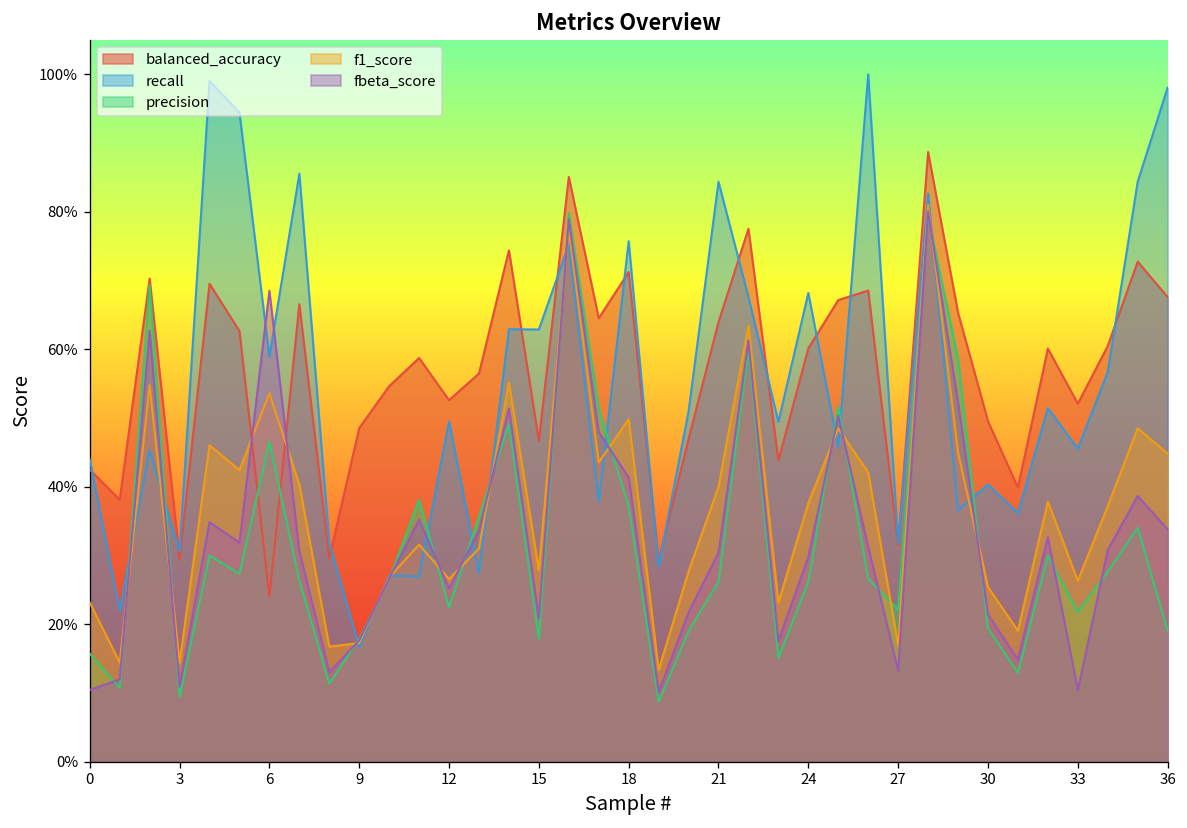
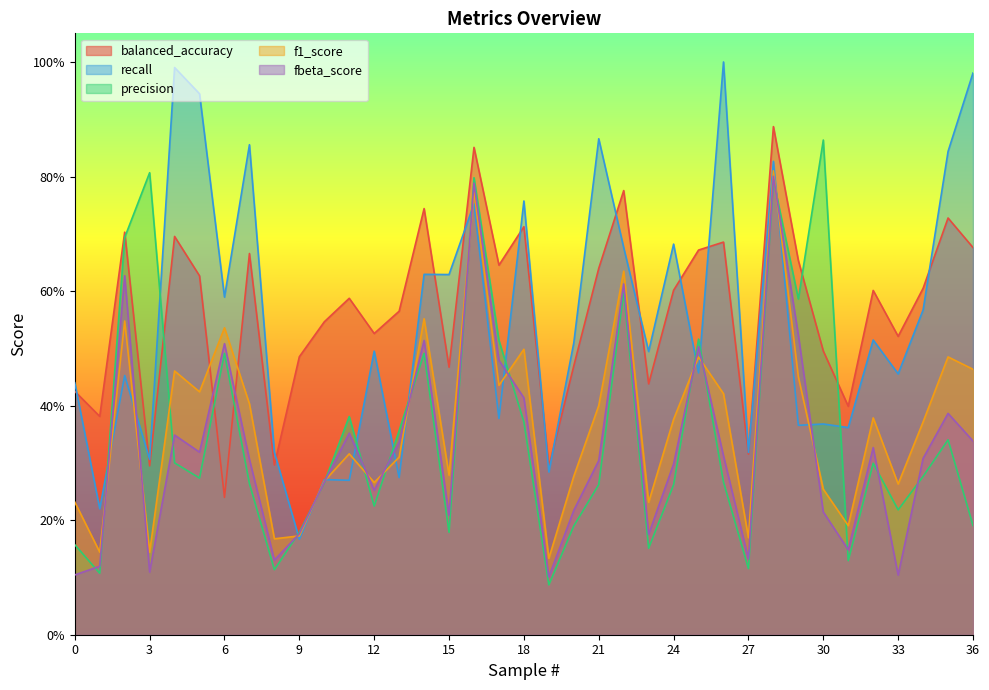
  {
    "balanced_accuracy": {
      "0": "43%",
      "3": "29%",
      "6": "24%",
      "9": "49%",
      "12": "53%",
      "15": "47%",
      "18": "71%",
      "21": "64%",
      "24": "60%",
      "30": "50%",
      "33": "52%",
      "36": "68%"
    },
    "recall": {
      "0": "44%",
      "3": "31%",
      "6": "59%",
      "9": "17%",
      "12": "50%",
      "15": "63%",
      "18": "76%",
-     "21": "84%",
+     "21": "87%",
      "24": "68%",
-     "30": "40%",
+     "30": "37%",
      "33": "46%",
      "36": "98%"
    },
    "precision": {
      "0": "16%",
-     "3": "9%",
-     "6": "47%",
+     "3": "81%",
+     "6": "49%",
      "12": "22%",
      "15": "18%",
      "18": "37%",
      "21": "26%",
      "24": "26%",
-     "27": "22%",
-     "30": "19%",
+     "27": "12%",
+     "30": "86%",
      "33": "22%",
      "36": "19%"
    },
    "f1_score": {
      "0": "23%",
      "3": "14%",
      "6": "54%",
      "12": "27%",
      "15": "28%",
      "18": "50%",
      "21": "40%",
      "24": "38%",
      "27": "17%",
      "30": "25%",
      "33": "26%",
-     "36": "45%"
+     "36": "46%"
    },
    "fbeta_score": {
      "0": "10%",
      "3": "11%",
-     "6": "69%",
+     "6": "51%",
      "12": "25%",
      "15": "21%",
      "18": "41%",
      "21": "30%",
      "24": "30%",
      "27": "13%",
      "30": "21%",
      "33": "10%",
      "36": "34%"
    }
  }
